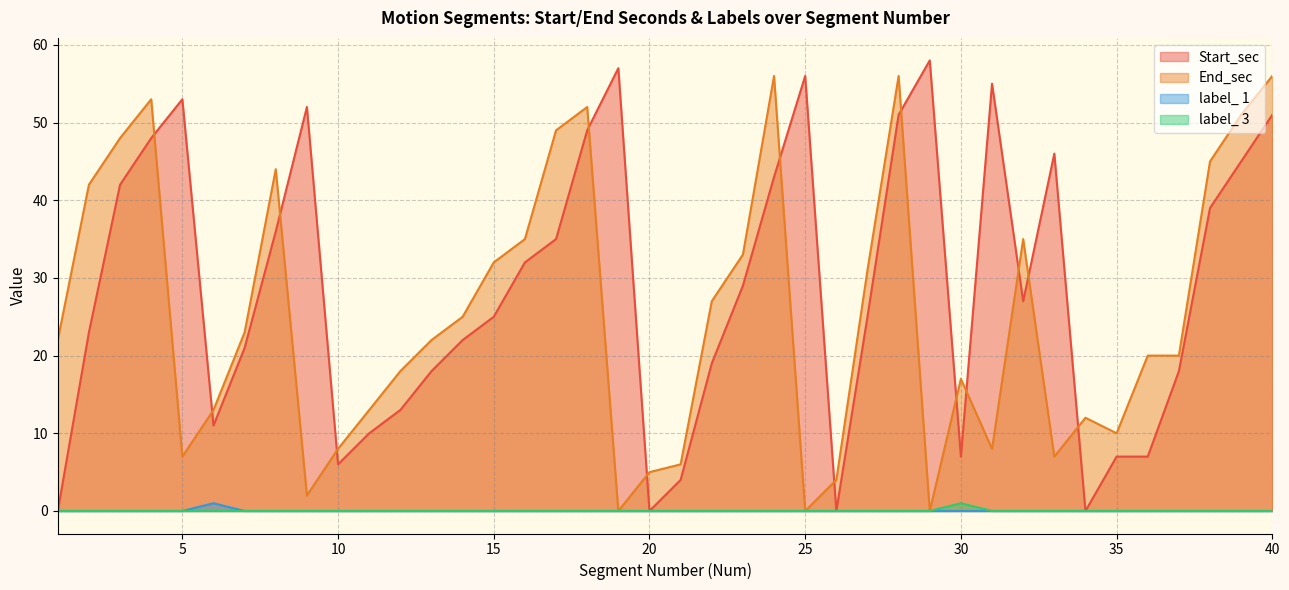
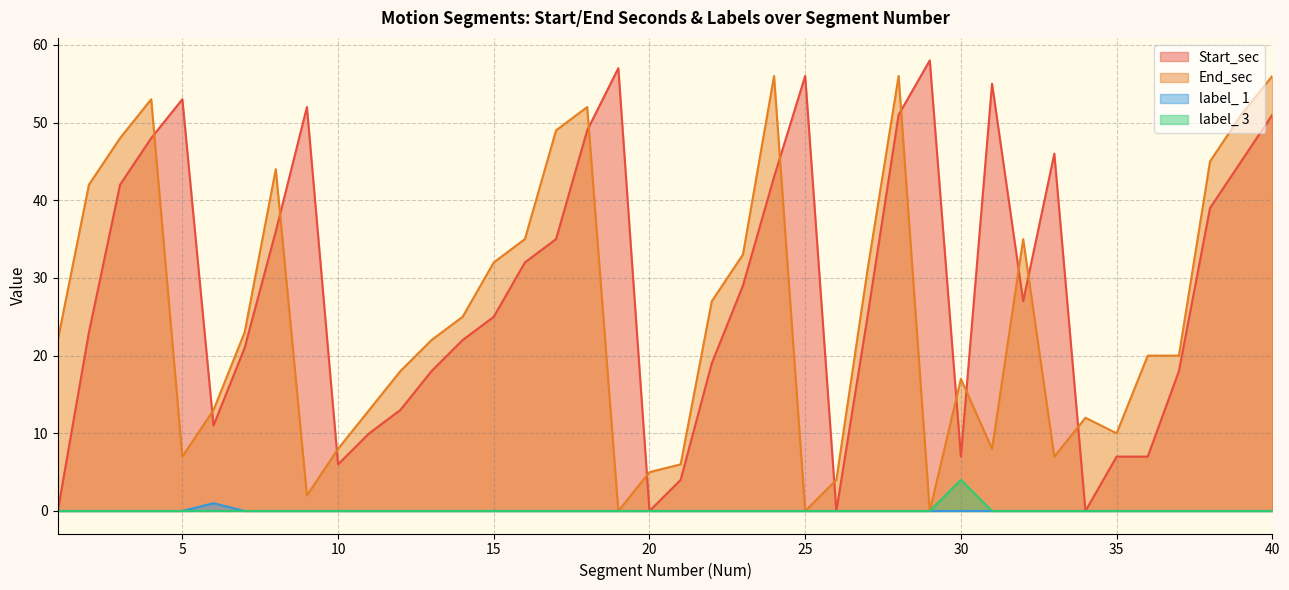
  {
    "label_ 1": {
      "30": 0
    },
    "label_ 3": {
-     "30": 1
+     "30": 4
    }
  }
